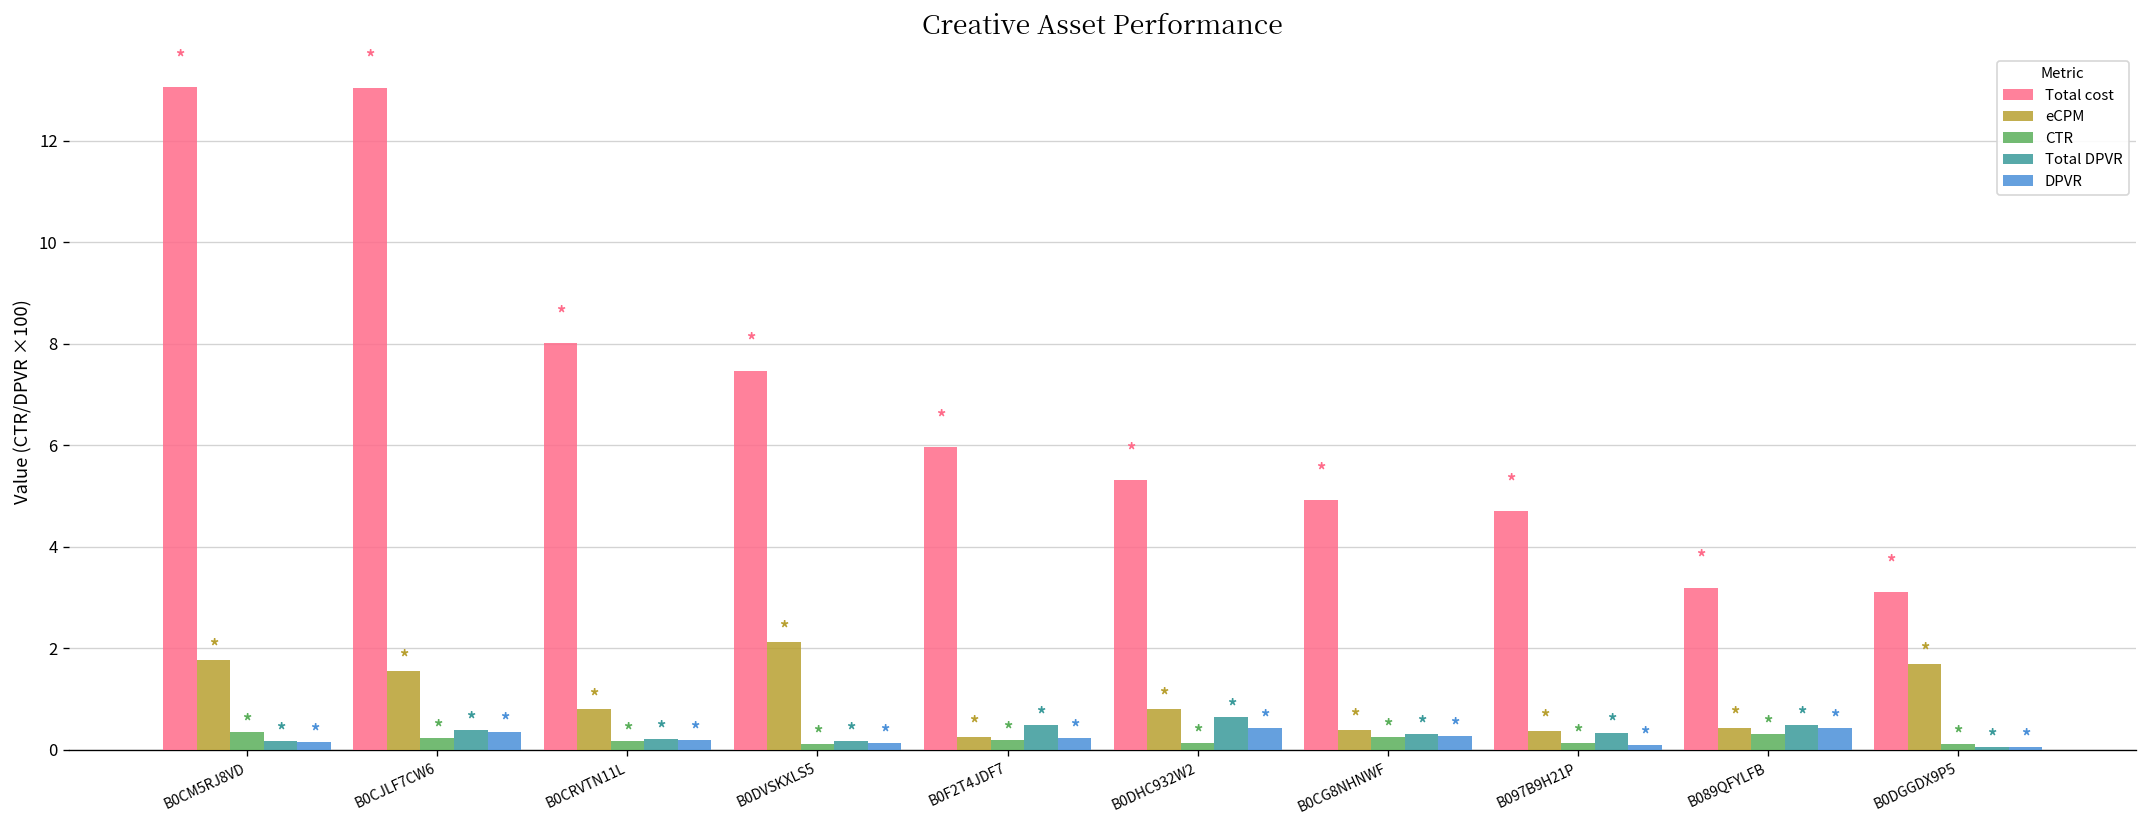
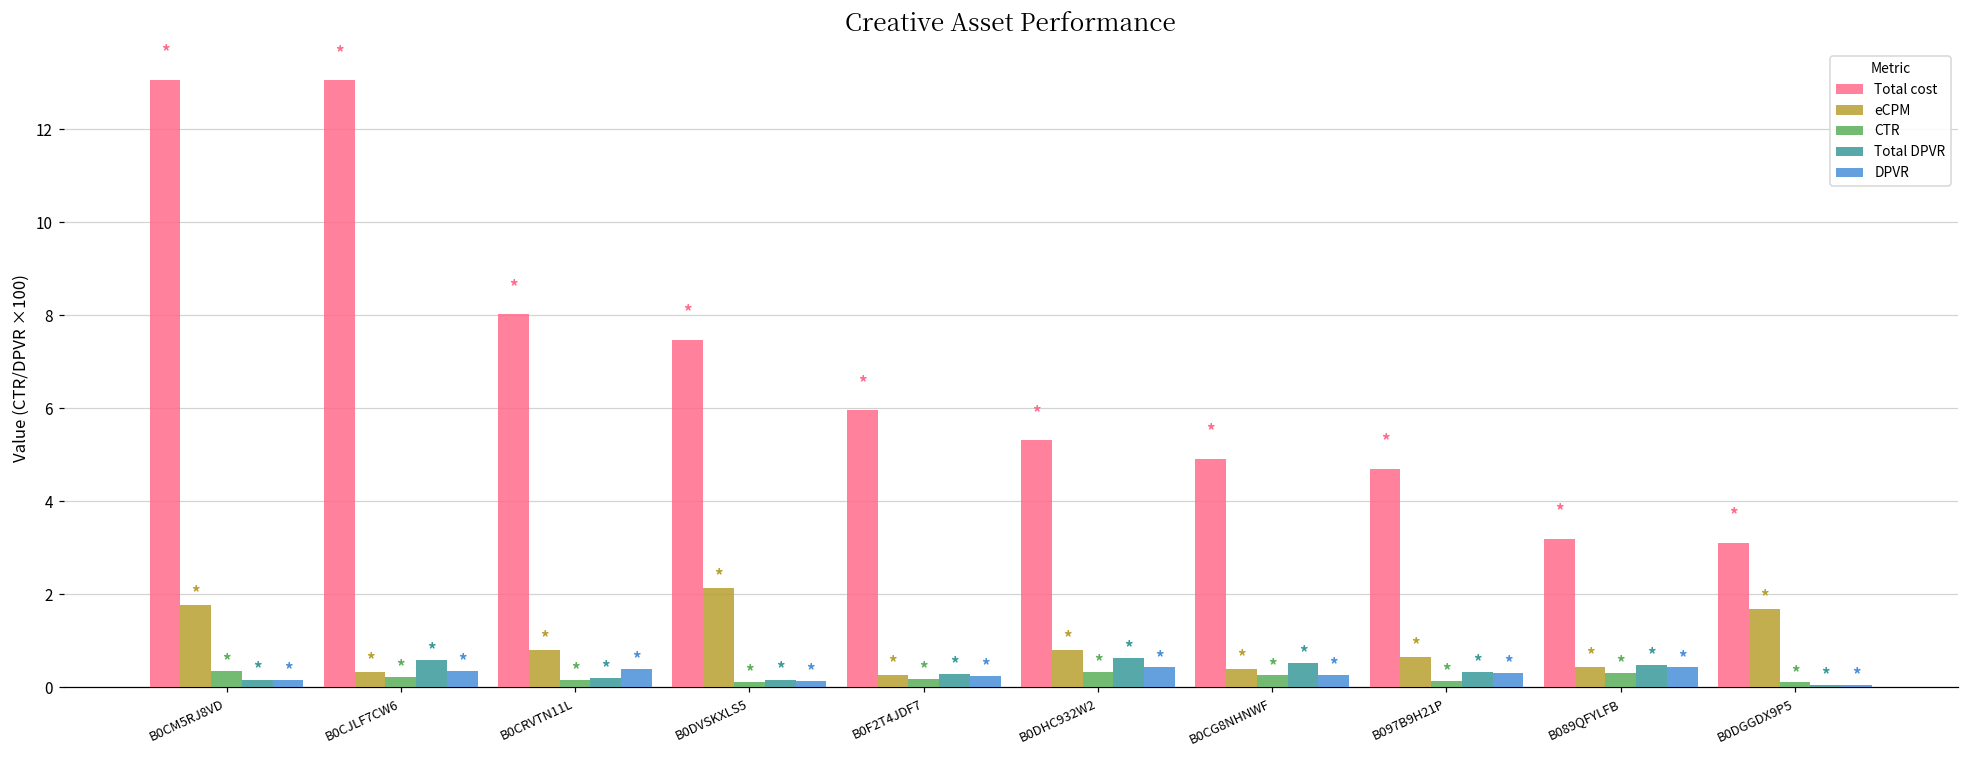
  {
    "Total cost": {
      "B0CM5RJ8VD": 13.1,
      "B0CJLF7CW6": 13.1,
      "B0CRVTN11L": 8.0,
      "B0DVSKXLS5": 7.5,
      "B0F2T4JDF7": 6.0,
      "B0DHC932W2": 5.3,
      "B0CG8NHNWF": 4.9,
      "B097B9H21P": 4.7,
      "B089QFYLFB": 3.2,
      "B0DGGDX9P5": 3.1
    },
    "eCPM": {
      "B0CM5RJ8VD": 1.8,
-     "B0CJLF7CW6": 1.6,
+     "B0CJLF7CW6": 0.3,
      "B0CRVTN11L": 0.8,
      "B0DVSKXLS5": 2.1,
      "B0F2T4JDF7": 0.3,
      "B0DHC932W2": 0.8,
      "B0CG8NHNWF": 0.4,
-     "B097B9H21P": 0.4,
+     "B097B9H21P": 0.7,
      "B089QFYLFB": 0.4,
      "B0DGGDX9P5": 1.7
    },
    "CTR": {
      "B0CM5RJ8VD": 0.4,
      "B0CJLF7CW6": 0.2,
      "B0CRVTN11L": 0.2,
      "B0DVSKXLS5": 0.1,
      "B0F2T4JDF7": 0.2,
-     "B0DHC932W2": 0.1,
+     "B0DHC932W2": 0.3,
      "B0CG8NHNWF": 0.3,
      "B097B9H21P": 0.1,
      "B089QFYLFB": 0.3,
      "B0DGGDX9P5": 0.1
    },
    "Total DPVR": {
      "B0CM5RJ8VD": 0.2,
-     "B0CJLF7CW6": 0.4,
+     "B0CJLF7CW6": 0.6,
      "B0CRVTN11L": 0.2,
      "B0DVSKXLS5": 0.2,
-     "B0F2T4JDF7": 0.5,
+     "B0F2T4JDF7": 0.3,
      "B0DHC932W2": 0.6,
-     "B0CG8NHNWF": 0.3,
+     "B0CG8NHNWF": 0.5,
      "B097B9H21P": 0.3,
      "B089QFYLFB": 0.5
    },
    "DPVR": {
      "B0CM5RJ8VD": 0.2,
      "B0CJLF7CW6": 0.4,
-     "B0CRVTN11L": 0.2,
+     "B0CRVTN11L": 0.4,
      "B0DVSKXLS5": 0.1,
      "B0F2T4JDF7": 0.2,
      "B0DHC932W2": 0.4,
      "B0CG8NHNWF": 0.3,
-     "B097B9H21P": 0.1,
+     "B097B9H21P": 0.3,
      "B089QFYLFB": 0.4
    }
  }
